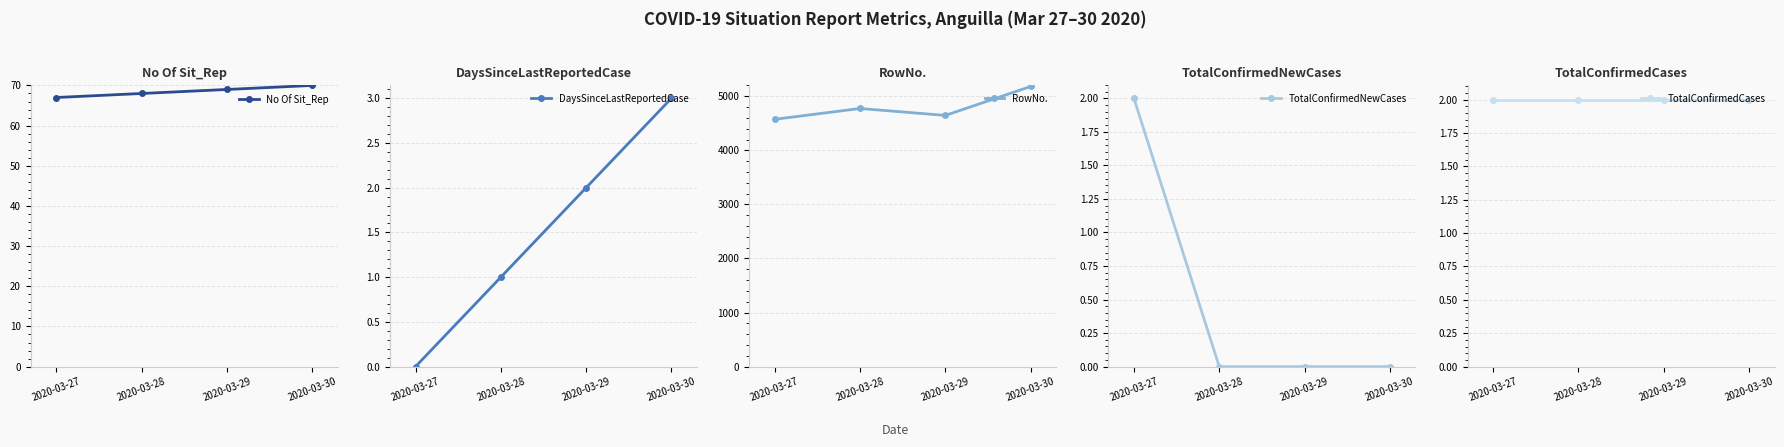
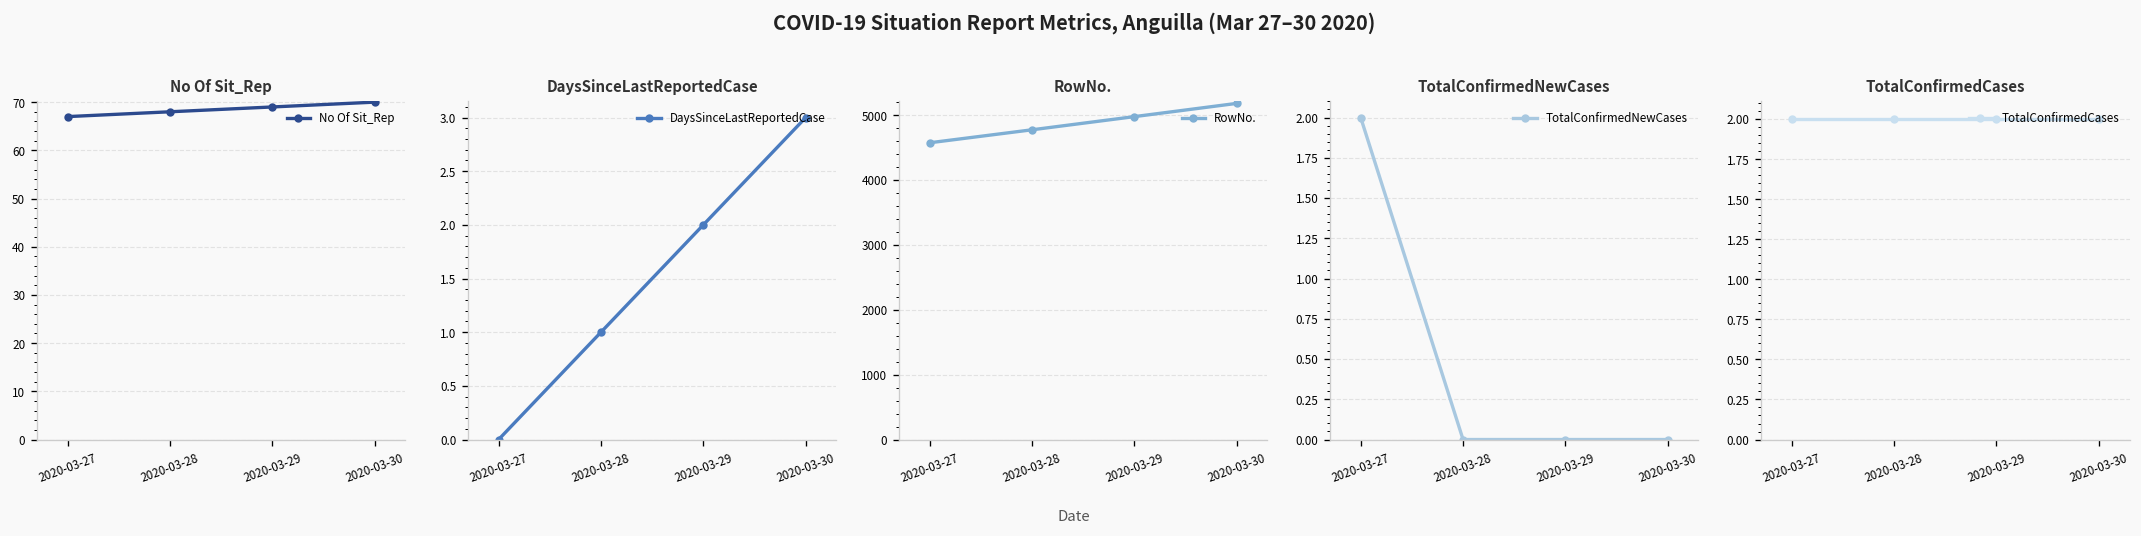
  {
    "No Of Sit_Rep": {
      "2020-03-27": 67,
      "2020-03-28": 68,
      "2020-03-29": 69,
      "2020-03-30": 70
    },
    "DaysSinceLastReportedCase": {
      "2020-03-27": 0.0,
      "2020-03-28": 1.0,
      "2020-03-29": 2.0,
      "2020-03-30": 3.0
    },
    "RowNo.": {
      "2020-03-27": 4600,
      "2020-03-28": 4800,
-     "2020-03-29": 4600,
+     "2020-03-29": 5000,
      "2020-03-30": 5200
    },
    "TotalConfirmedNewCases": {
      "2020-03-27": 2.00,
      "2020-03-28": 0.00,
      "2020-03-29": 0.00,
      "2020-03-30": 0.00
    },
    "TotalConfirmedCases": {
      "2020-03-27": 2.00,
      "2020-03-28": 2.00,
      "2020-03-29": 2.00,
      "2020-03-30": 2.00
    }
  }
